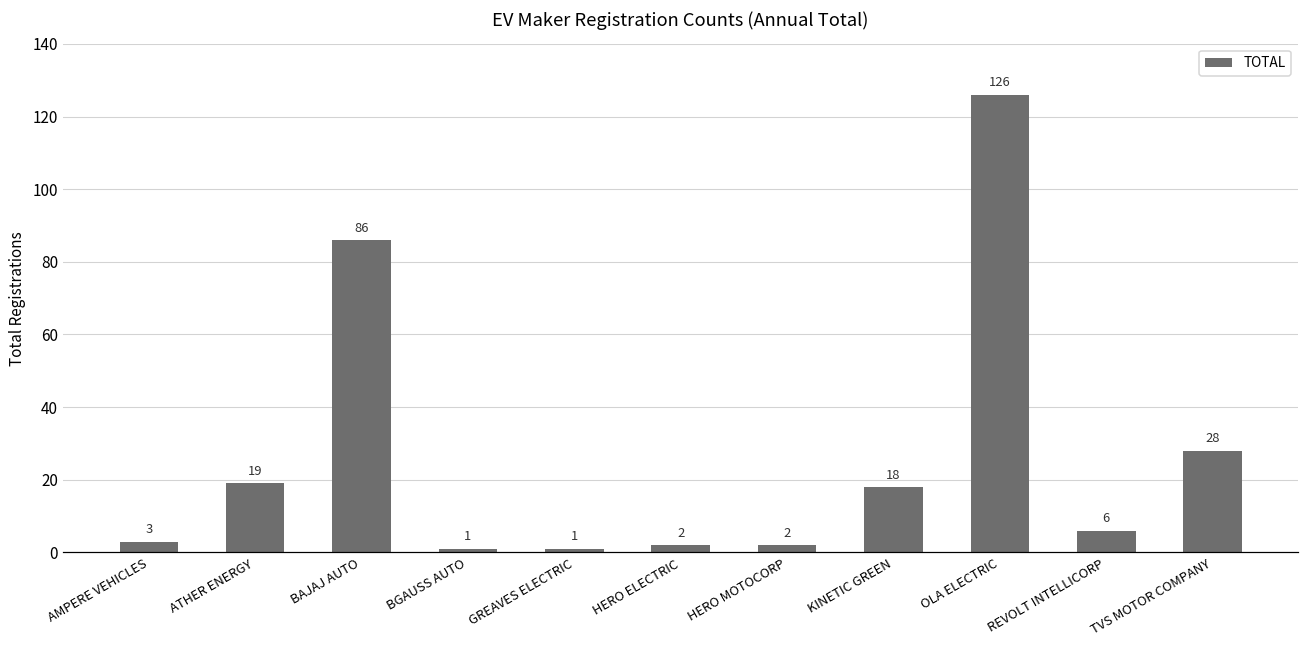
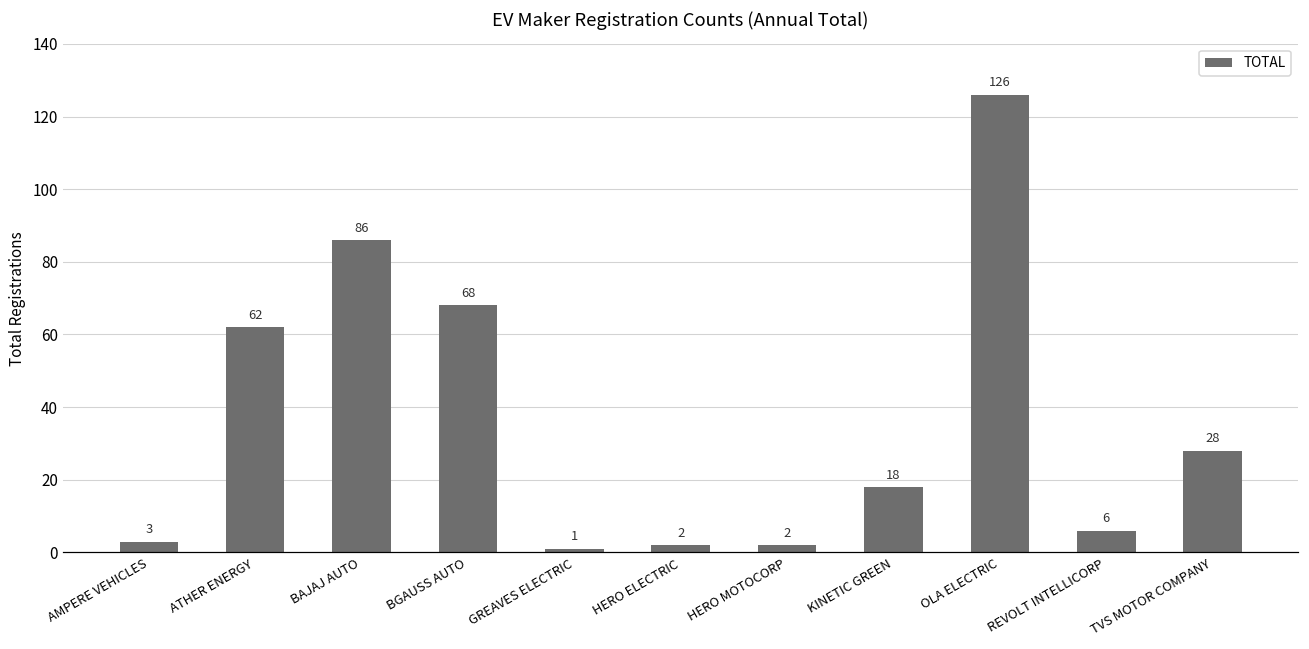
  {
    "AMPERE VEHICLES": 3,
-   "ATHER ENERGY": 19,
+   "ATHER ENERGY": 62,
    "BAJAJ AUTO": 86,
-   "BGAUSS AUTO": 1,
+   "BGAUSS AUTO": 68,
    "GREAVES ELECTRIC": 1,
    "HERO ELECTRIC": 2,
    "HERO MOTOCORP": 2,
    "KINETIC GREEN": 18,
    "OLA ELECTRIC": 126,
    "REVOLT INTELLICORP": 6,
    "TVS MOTOR COMPANY": 28
  }
